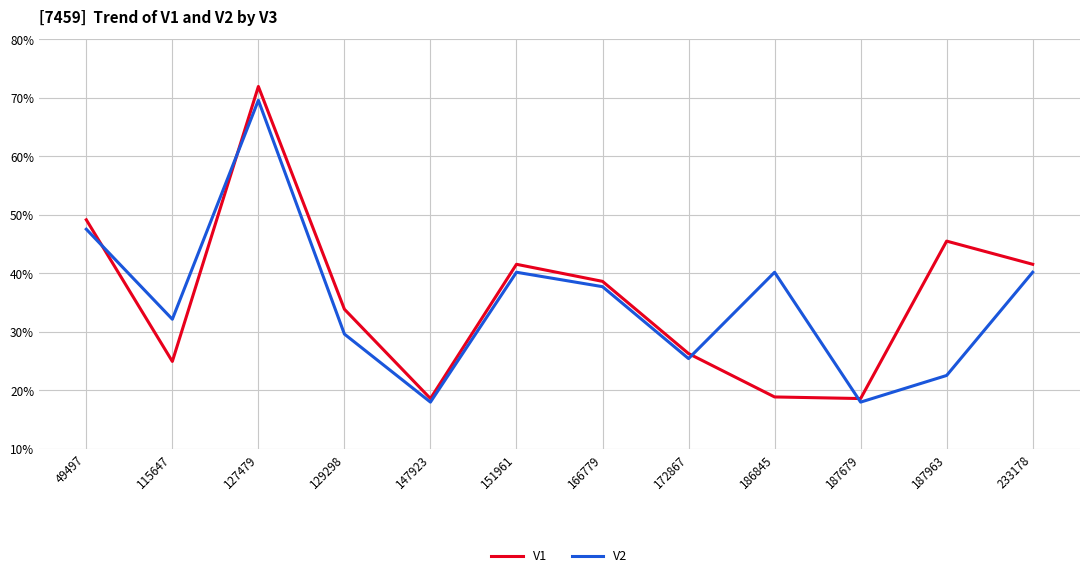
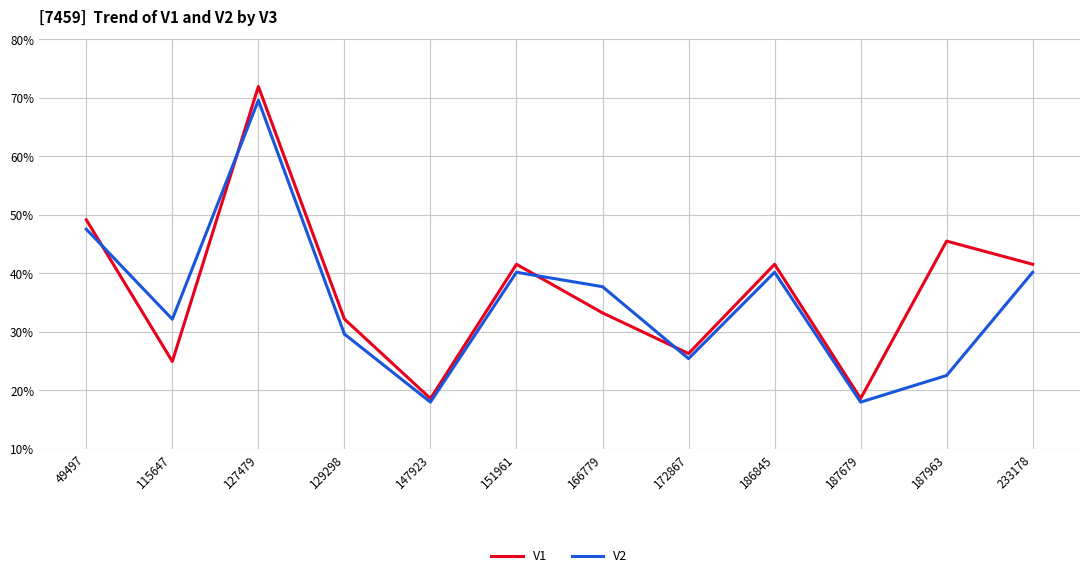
  {
    "V1": {
      "49497": "49%",
      "115647": "25%",
      "127479": "72%",
-     "129298": "34%",
+     "129298": "32%",
      "147923": "19%",
      "151961": "42%",
-     "166779": "39%",
+     "166779": "33%",
      "172867": "26%",
-     "186845": "19%",
+     "186845": "42%",
      "187679": "19%",
      "187963": "45%",
      "233178": "42%"
    },
    "V2": {
      "49497": "48%",
      "115647": "32%",
      "127479": "70%",
      "129298": "30%",
      "147923": "18%",
      "151961": "40%",
      "166779": "38%",
      "172867": "25%",
      "186845": "40%",
      "187679": "18%",
      "187963": "23%",
      "233178": "40%"
    }
  }
